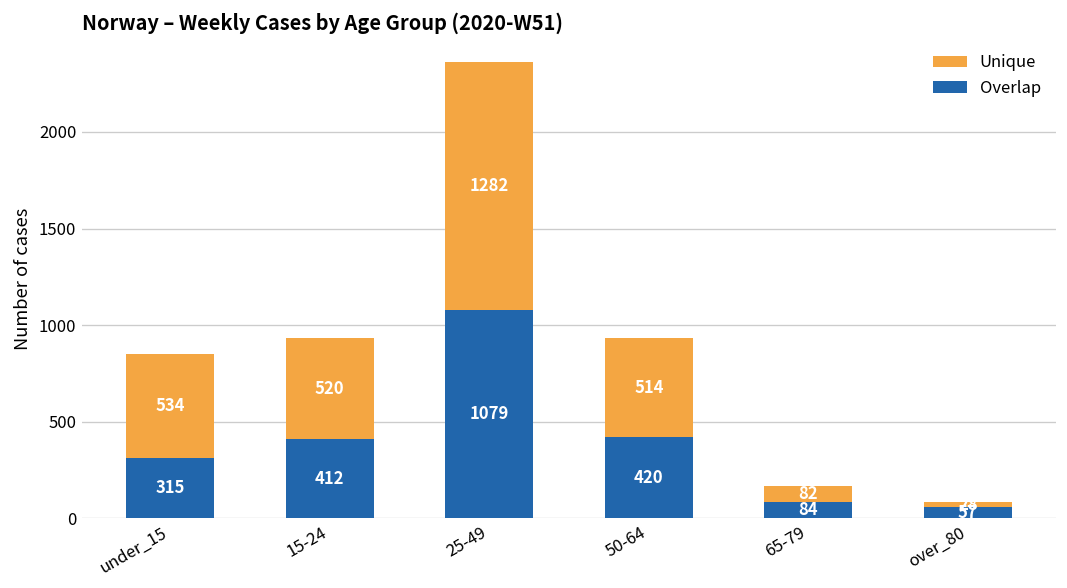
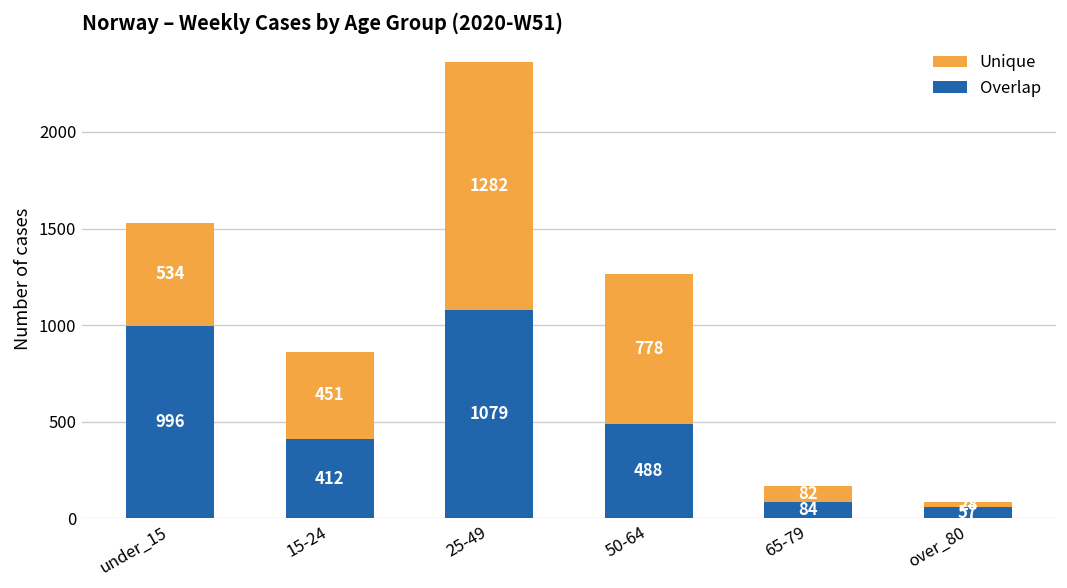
  {
    "Overlap": {
-     "under_15": 315,
+     "under_15": 996,
      "15-24": 412,
      "25-49": 1079,
-     "50-64": 420,
+     "50-64": 488,
      "65-79": 84,
      "over_80": 57
    },
    "Unique": {
      "under_15": 534,
-     "15-24": 520,
+     "15-24": 451,
      "25-49": 1282,
-     "50-64": 514,
+     "50-64": 778,
      "65-79": 82
    }
  }
